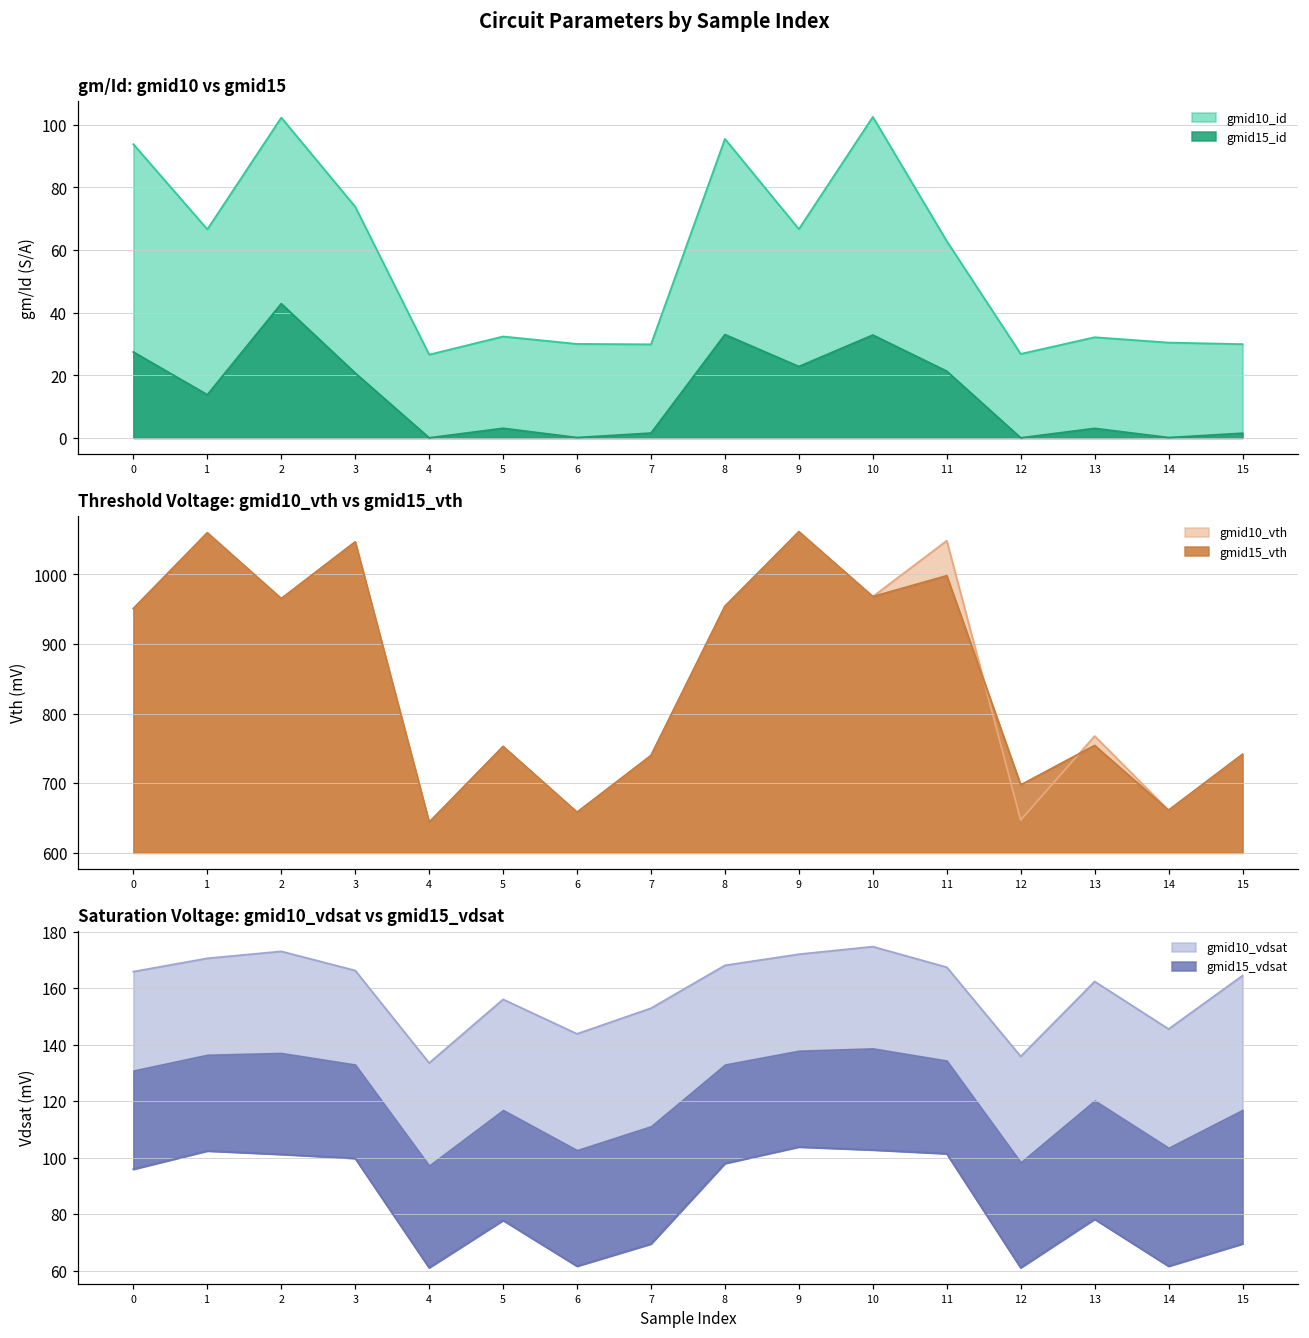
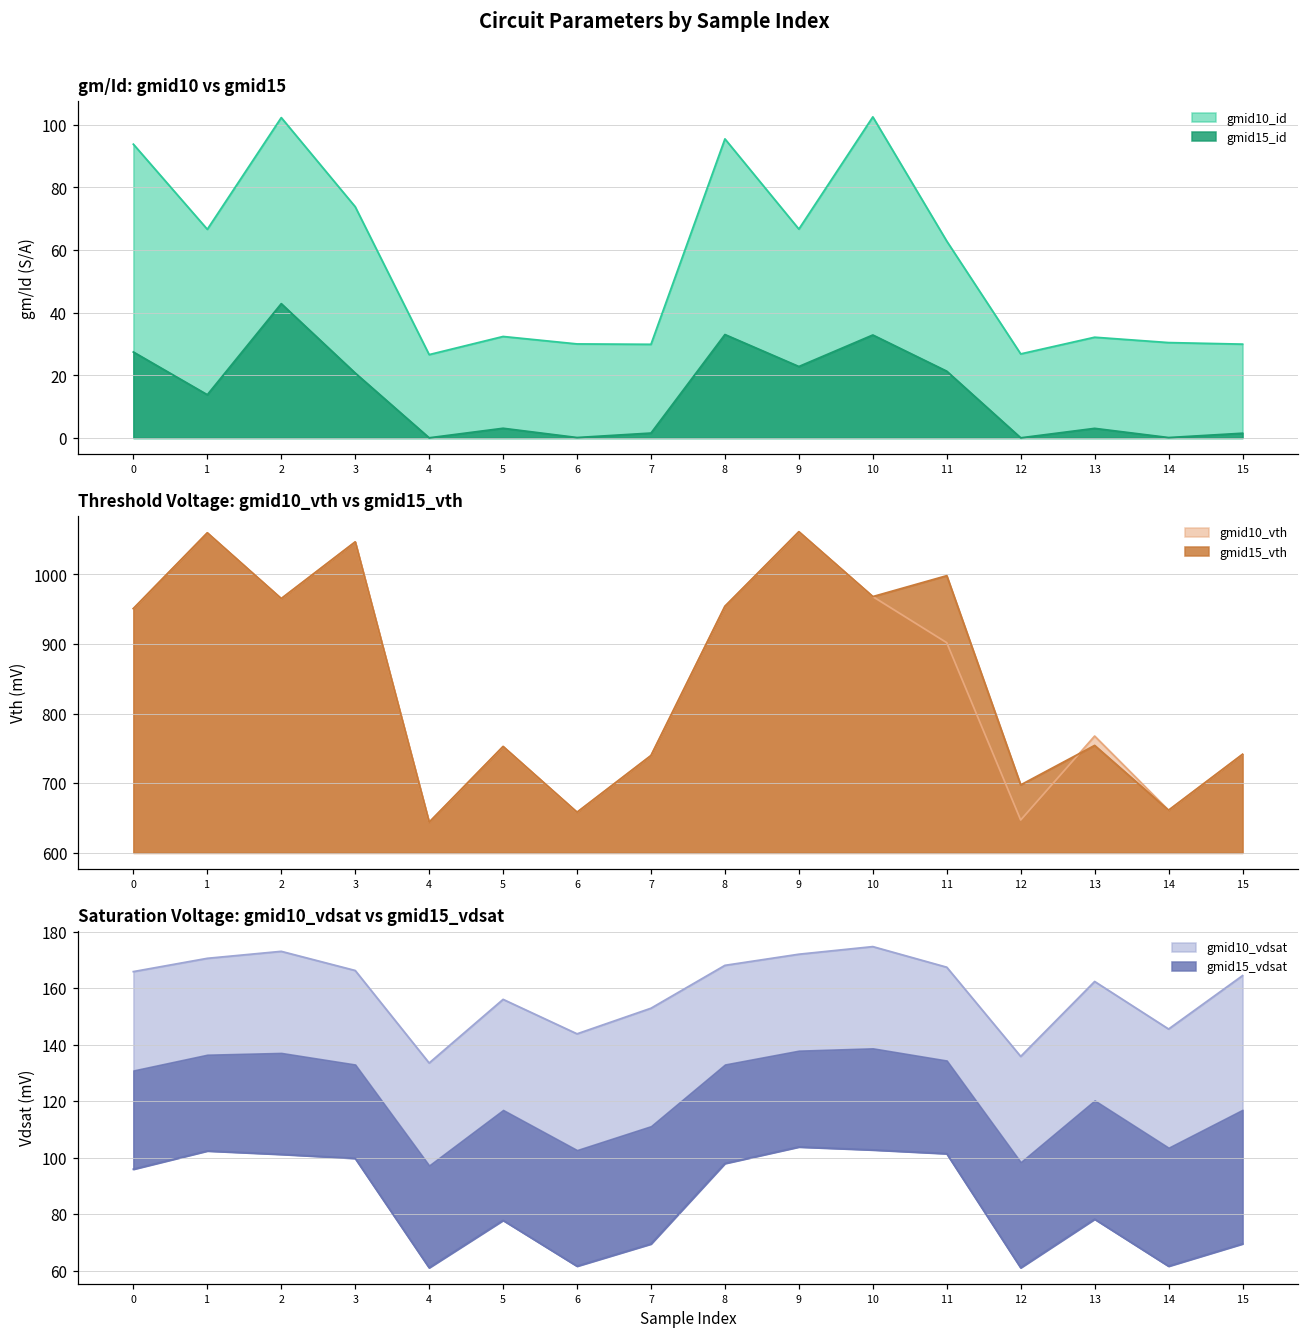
  {
    "gm/Id: gmid10 vs gmid15": {
      "gmid10_id": {
        "0": 94,
        "1": 67,
        "2": 102,
        "3": 74,
        "4": 27,
        "5": 32,
        "6": 30,
        "7": 30,
        "8": 95,
        "9": 67,
        "10": 103,
        "11": 63,
        "12": 27,
        "13": 32,
        "14": 30,
        "15": 30
      },
      "gmid15_id": {
        "0": 27,
        "1": 14,
        "2": 43,
        "3": 21,
        "4": 0,
        "5": 3,
        "6": 0,
        "7": 2,
        "8": 33,
        "9": 23,
        "10": 33,
        "11": 21,
        "12": 0,
        "13": 3,
        "14": 0,
        "15": 2
      }
    },
    "Threshold Voltage: gmid10_vth vs gmid15_vth": {
      "gmid10_vth": {
-       "11": 1050,
+       "11": 900,
        "12": 650,
        "13": 770
      },
      "gmid15_vth": {
        "11": 1000,
        "12": 700,
        "13": 750
      }
    },
    "Saturation Voltage: gmid10_vdsat vs gmid15_vdsat": {
      "gmid10_vdsat": {
        "0": 166,
        "1": 171,
        "2": 173,
        "3": 166,
        "4": 134,
        "5": 156,
        "6": 144,
        "7": 153,
        "8": 168,
        "9": 172,
        "10": 175,
        "11": 167,
        "12": 136,
        "13": 162,
        "14": 146,
        "15": 164
      }
    }
  }
